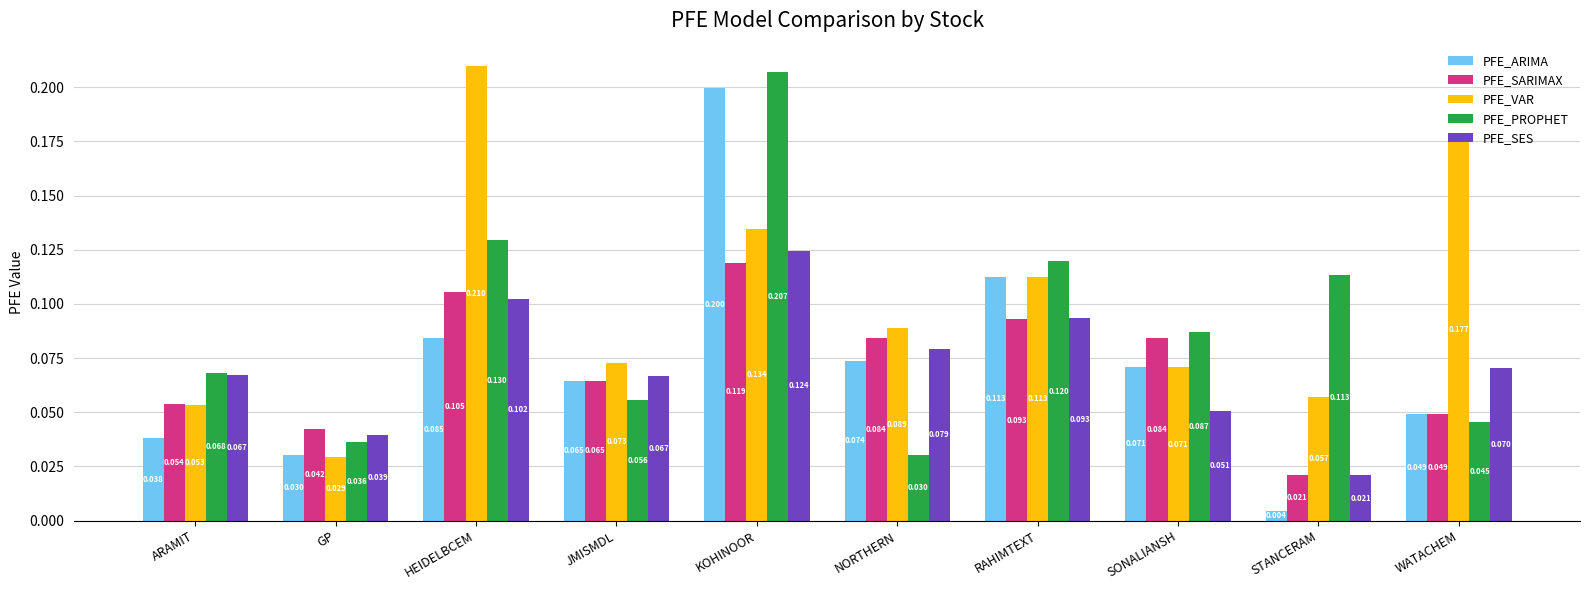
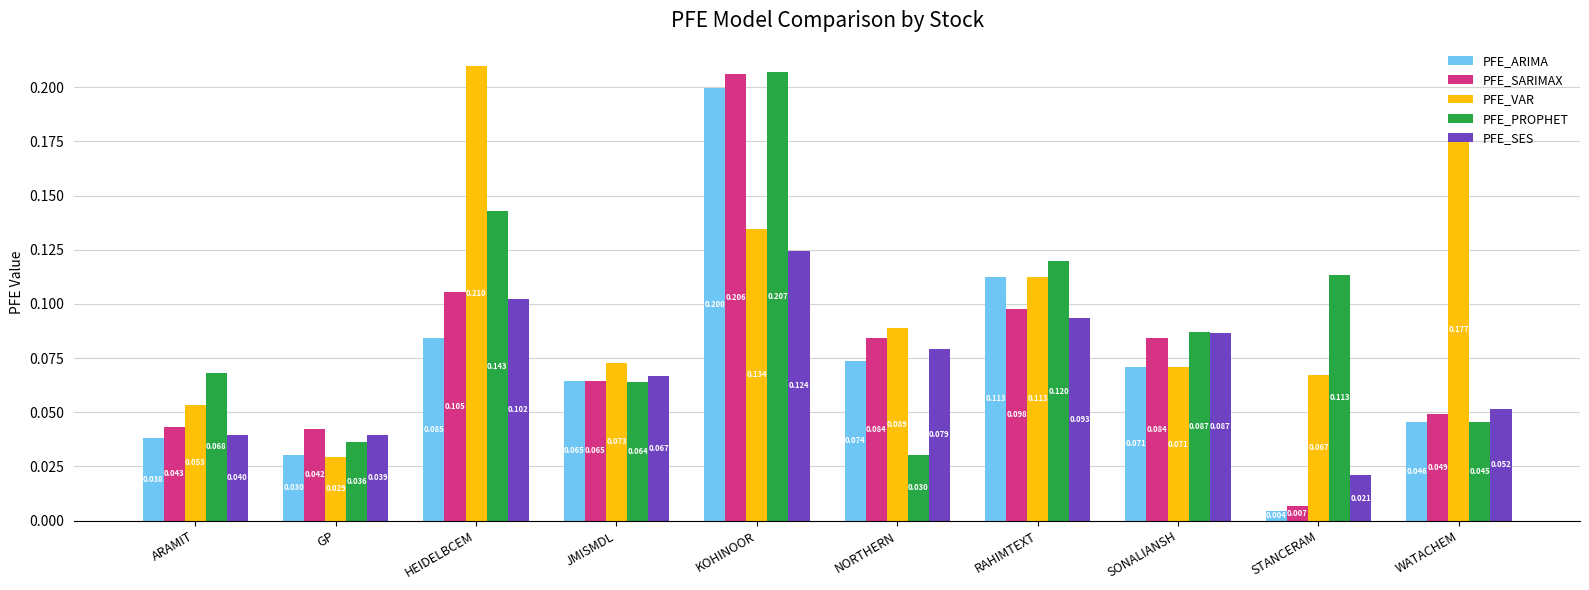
  {
    "PFE_ARIMA": {
      "ARAMIT": 0.038,
      "GP": 0.030,
      "HEIDELBCEM": 0.085,
      "JMISMDL": 0.065,
      "KOHINOOR": 0.200,
      "NORTHERN": 0.074,
      "RAHIMTEXT": 0.113,
      "SONALIANSH": 0.071,
      "STANCERAM": 0.004,
-     "WATACHEM": 0.049
+     "WATACHEM": 0.046
    },
    "PFE_SARIMAX": {
-     "ARAMIT": 0.054,
+     "ARAMIT": 0.043,
      "GP": 0.042,
      "HEIDELBCEM": 0.105,
      "JMISMDL": 0.065,
-     "KOHINOOR": 0.119,
+     "KOHINOOR": 0.206,
      "NORTHERN": 0.084,
-     "RAHIMTEXT": 0.093,
+     "RAHIMTEXT": 0.098,
      "SONALIANSH": 0.084,
-     "STANCERAM": 0.021,
+     "STANCERAM": 0.007,
      "WATACHEM": 0.049
    },
    "PFE_VAR": {
      "ARAMIT": 0.053,
      "GP": 0.029,
      "HEIDELBCEM": 0.210,
      "JMISMDL": 0.073,
      "KOHINOOR": 0.134,
      "NORTHERN": 0.089,
      "RAHIMTEXT": 0.113,
      "SONALIANSH": 0.071,
-     "STANCERAM": 0.057,
+     "STANCERAM": 0.067,
      "WATACHEM": 0.177
    },
    "PFE_PROPHET": {
      "ARAMIT": 0.068,
      "GP": 0.036,
-     "HEIDELBCEM": 0.130,
-     "JMISMDL": 0.056,
+     "HEIDELBCEM": 0.143,
+     "JMISMDL": 0.064,
      "KOHINOOR": 0.207,
      "NORTHERN": 0.030,
      "RAHIMTEXT": 0.120,
      "SONALIANSH": 0.087,
      "STANCERAM": 0.113,
      "WATACHEM": 0.045
    },
    "PFE_SES": {
-     "ARAMIT": 0.067,
+     "ARAMIT": 0.040,
      "GP": 0.039,
      "HEIDELBCEM": 0.102,
      "JMISMDL": 0.067,
      "KOHINOOR": 0.124,
      "NORTHERN": 0.079,
      "RAHIMTEXT": 0.093,
-     "SONALIANSH": 0.051,
+     "SONALIANSH": 0.087,
      "STANCERAM": 0.021,
-     "WATACHEM": 0.070
+     "WATACHEM": 0.052
    }
  }
